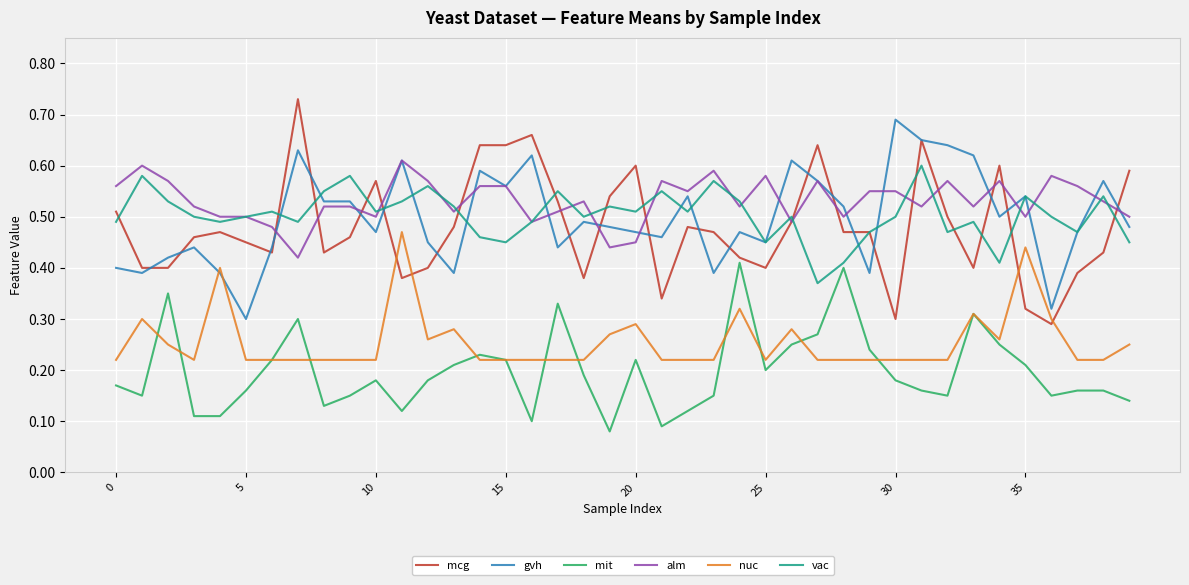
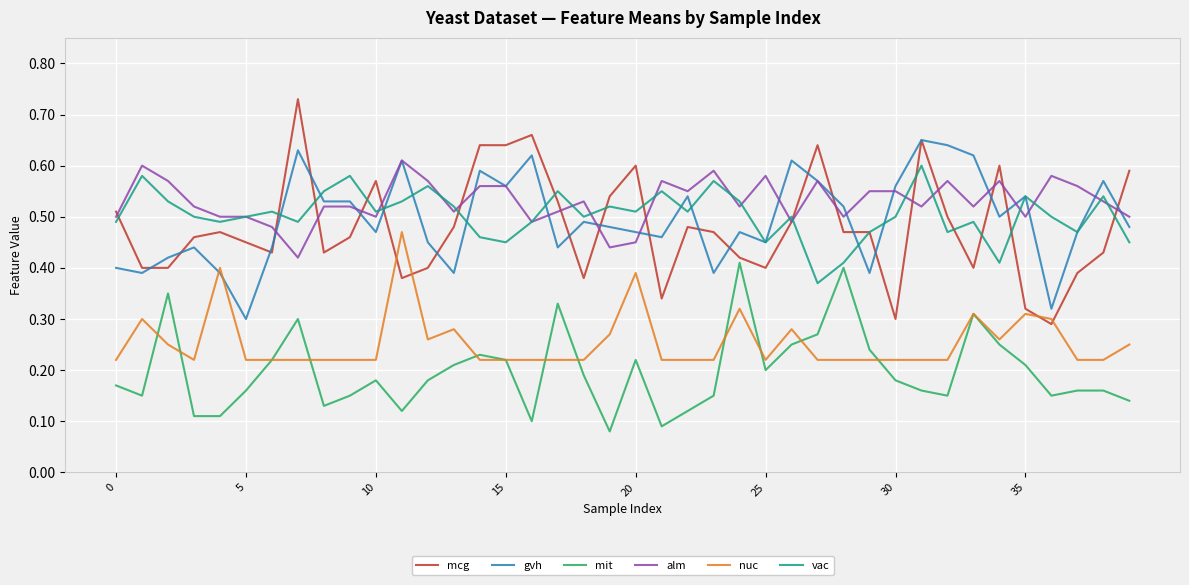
  {
    "mcg": {
      "0": 0.51,
      "5": 0.45,
      "10": 0.57,
      "15": 0.64,
      "20": 0.60,
      "25": 0.40,
      "30": 0.30,
      "35": 0.32
    },
    "gvh": {
      "0": 0.40,
      "5": 0.30,
      "10": 0.47,
      "20": 0.47,
-     "30": 0.69
+     "30": 0.56
    },
    "alm": {
-     "0": 0.56,
+     "0": 0.50,
      "10": 0.50,
      "20": 0.45,
      "25": 0.58,
      "30": 0.55,
      "35": 0.50
    },
    "nuc": {
      "0": 0.22,
      "5": 0.22,
      "10": 0.22,
-     "20": 0.29,
+     "20": 0.39,
      "25": 0.22,
      "30": 0.22,
-     "35": 0.44
+     "35": 0.31
    }
  }
